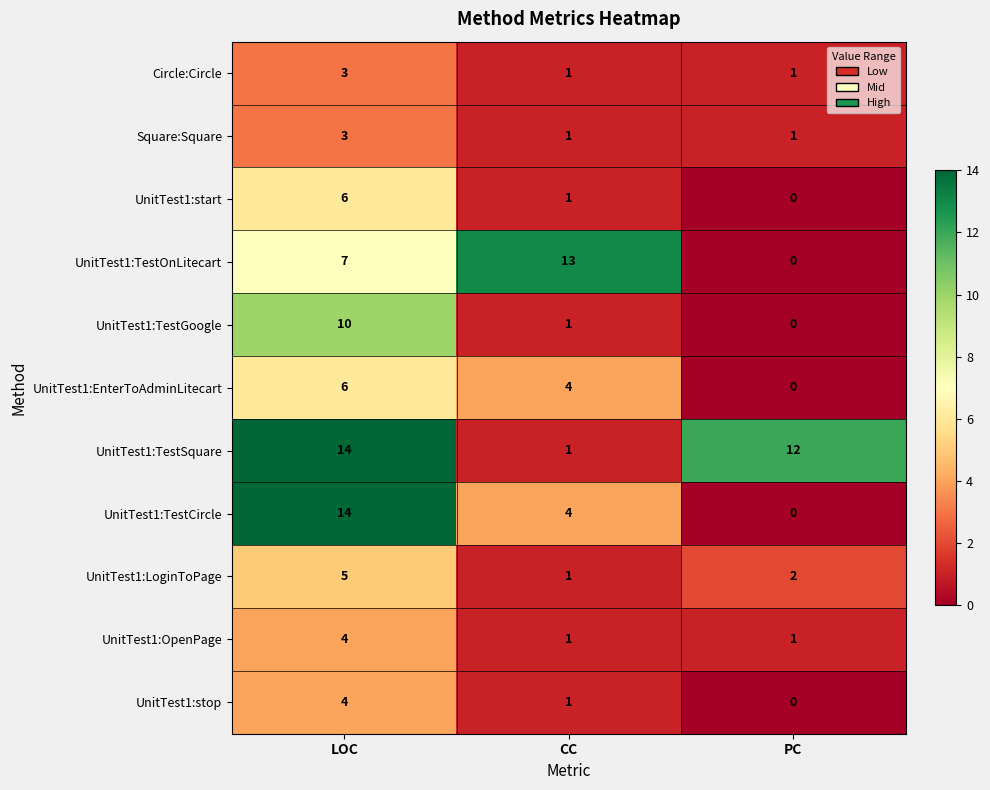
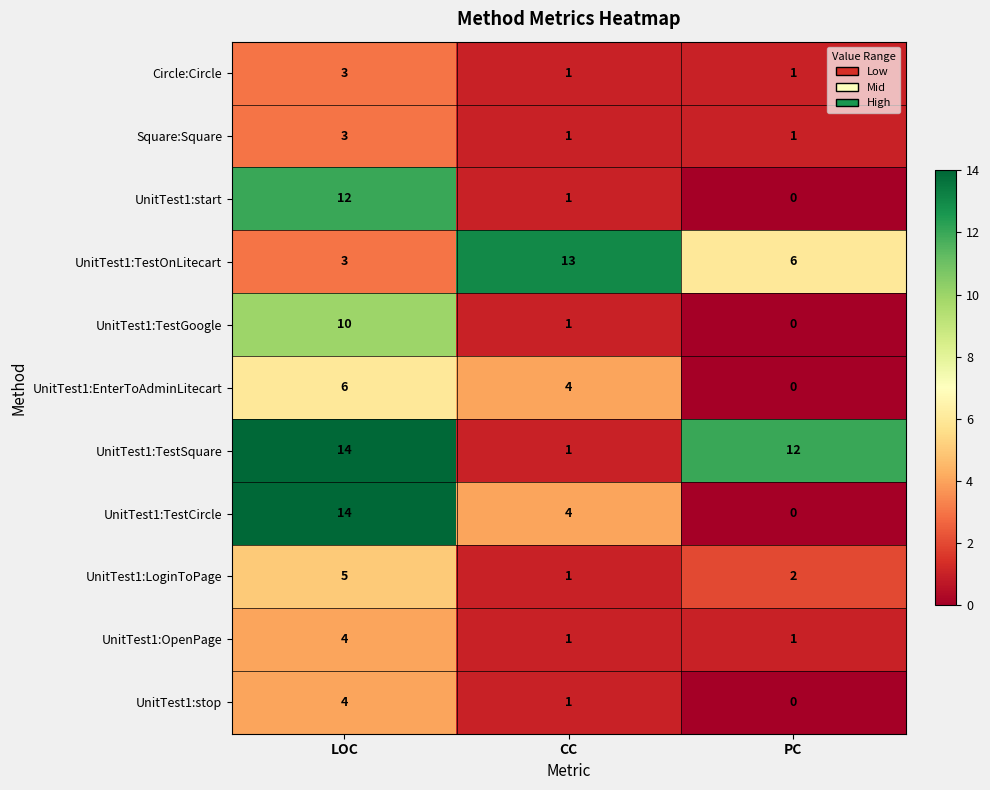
  {
    "Circle:Circle": {
      "LOC": 3,
      "CC": 1,
      "PC": 1
    },
    "Square:Square": {
      "LOC": 3,
      "CC": 1,
      "PC": 1
    },
    "UnitTest1:start": {
-     "LOC": 6,
+     "LOC": 12,
      "CC": 1,
      "PC": 0
    },
    "UnitTest1:TestOnLitecart": {
-     "LOC": 7,
+     "LOC": 3,
      "CC": 13,
-     "PC": 0
+     "PC": 6
    },
    "UnitTest1:TestGoogle": {
      "LOC": 10,
      "CC": 1,
      "PC": 0
    },
    "UnitTest1:EnterToAdminLitecart": {
      "LOC": 6,
      "CC": 4,
      "PC": 0
    },
    "UnitTest1:TestSquare": {
      "LOC": 14,
      "CC": 1,
      "PC": 12
    },
    "UnitTest1:TestCircle": {
      "LOC": 14,
      "CC": 4,
      "PC": 0
    },
    "UnitTest1:LoginToPage": {
      "LOC": 5,
      "CC": 1,
      "PC": 2
    },
    "UnitTest1:OpenPage": {
      "LOC": 4,
      "CC": 1,
      "PC": 1
    },
    "UnitTest1:stop": {
      "LOC": 4,
      "CC": 1,
      "PC": 0
    }
  }
